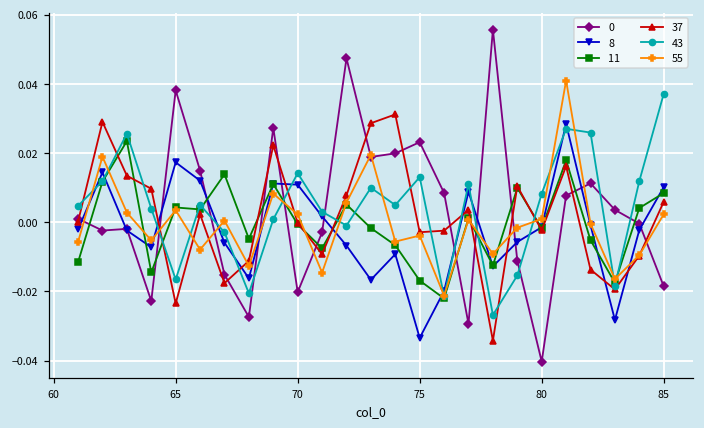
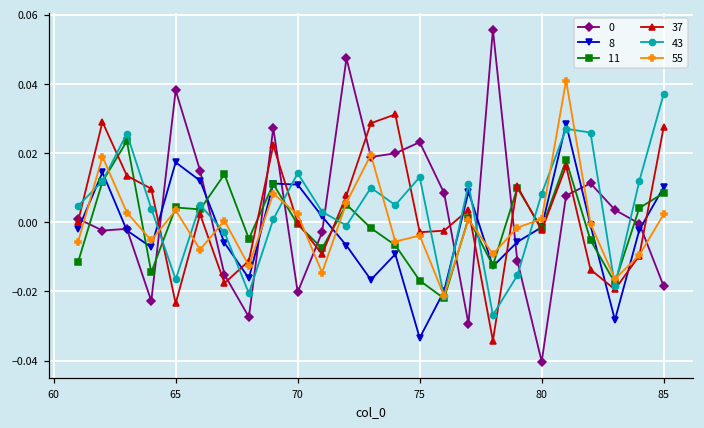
  {
    "0": {
      "65": 0.038,
      "70": -0.020,
      "75": 0.023,
      "80": -0.040,
      "85": -0.019
    },
    "8": {
      "65": 0.017,
      "70": 0.011,
      "75": -0.033,
      "85": 0.010
    },
    "11": {
      "75": -0.017,
      "85": 0.008
    },
    "37": {
      "65": -0.024,
      "75": -0.003,
-     "85": 0.006
+     "85": 0.028
    },
    "43": {
      "65": -0.017,
      "70": 0.014,
      "75": 0.013,
      "80": 0.008,
      "85": 0.037
    },
    "55": {
      "70": 0.002,
      "75": -0.004,
      "80": 0.001,
      "85": 0.002
    }
  }
